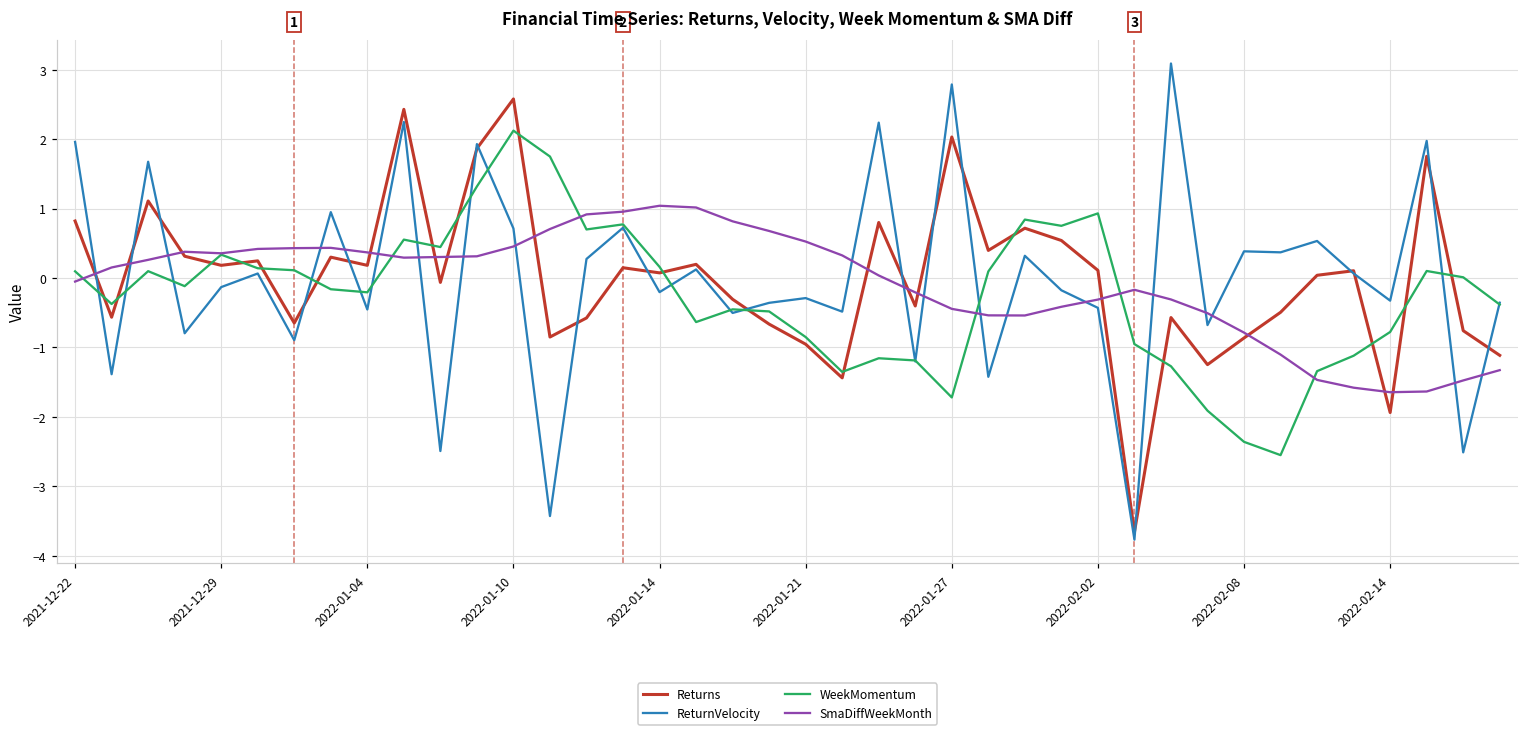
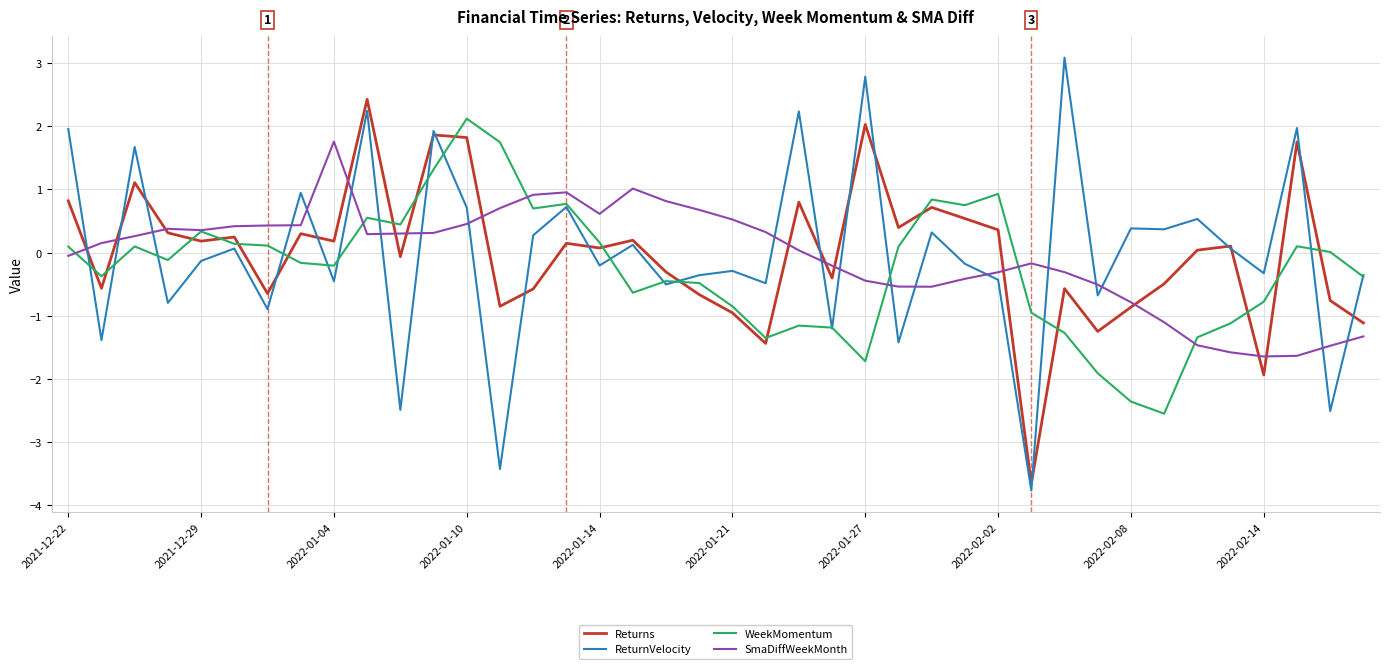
  {
    "Returns": {
      "2021-12-22": 0.8,
      "2021-12-29": 0.2,
      "2022-01-04": 0.2,
-     "2022-01-10": 2.6,
+     "2022-01-10": 1.8,
      "2022-01-14": 0.1,
      "2022-01-21": -1.0,
      "2022-01-27": 2.0,
-     "2022-02-02": 0.1,
+     "2022-02-02": 0.4,
      "2022-02-08": -0.9,
      "2022-02-14": -1.9
    },
    "ReturnVelocity": {
      "2021-12-22": 2.0,
      "2021-12-29": -0.1,
      "2022-01-04": -0.5,
      "2022-01-10": 0.7,
      "2022-01-14": -0.2,
      "2022-01-21": -0.3,
      "2022-01-27": 2.8,
      "2022-02-02": -0.4,
      "2022-02-08": 0.4,
      "2022-02-14": -0.3
    },
    "WeekMomentum": {
      "2021-12-22": 0.1,
      "2022-01-04": -0.2,
      "2022-01-10": 2.1,
      "2022-01-14": 0.2,
      "2022-01-21": -0.9,
      "2022-01-27": -1.7,
      "2022-02-02": 0.9,
      "2022-02-08": -2.4,
      "2022-02-14": -0.8
    },
    "SmaDiffWeekMonth": {
      "2021-12-22": -0.1,
-     "2022-01-04": 0.4,
+     "2022-01-04": 1.8,
      "2022-01-10": 0.5,
-     "2022-01-14": 1.0,
+     "2022-01-14": 0.6,
      "2022-01-21": 0.5,
      "2022-01-27": -0.4,
      "2022-02-02": -0.3,
      "2022-02-08": -0.8,
      "2022-02-14": -1.6
    }
  }
